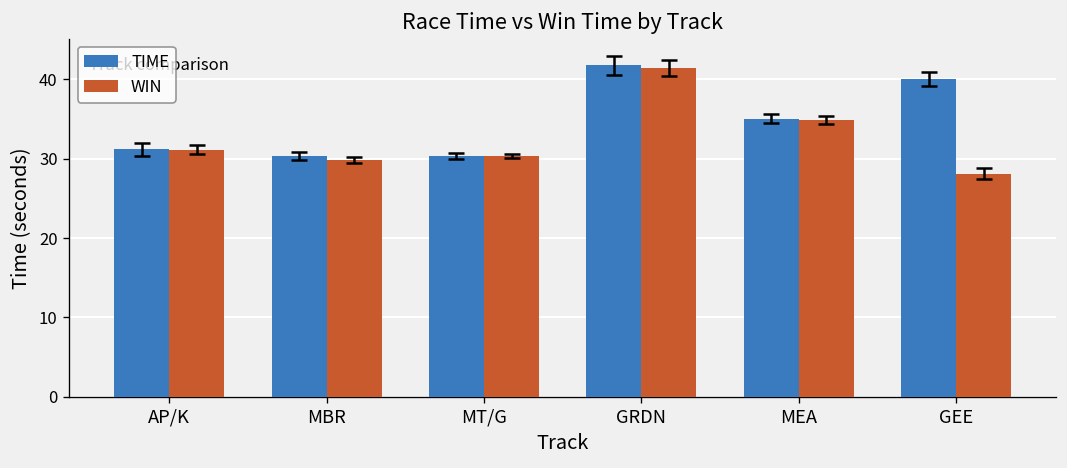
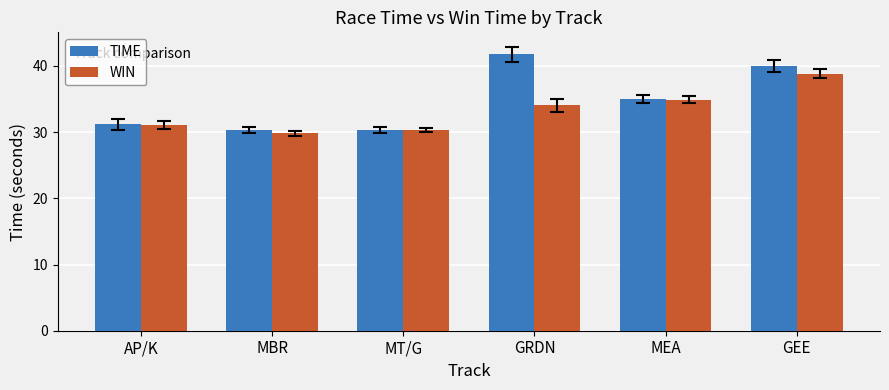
  {
    "WIN": {
      "AP/K": 31,
      "MBR": 30,
      "MT/G": 30,
-     "GRDN": 41,
+     "GRDN": 34,
      "MEA": 35,
-     "GEE": 28
+     "GEE": 39
    }
  }
